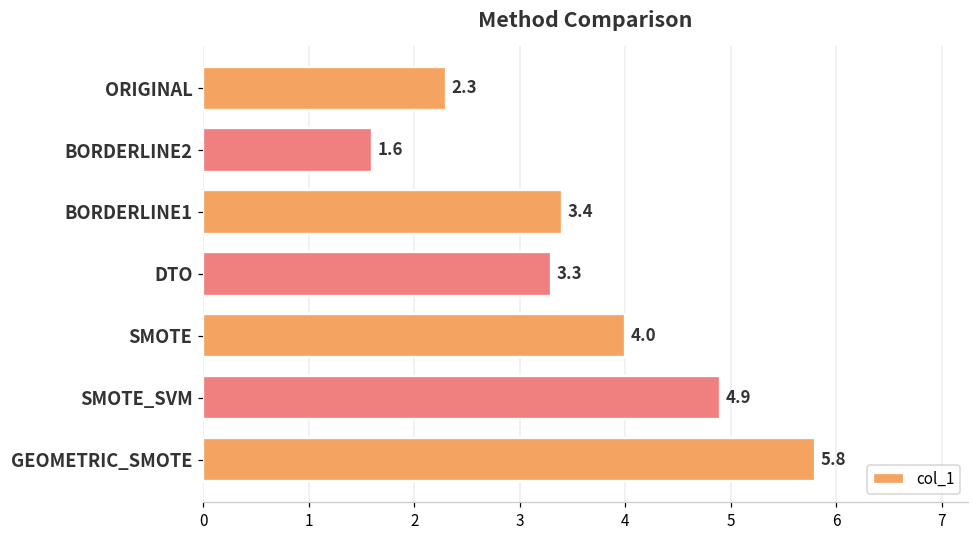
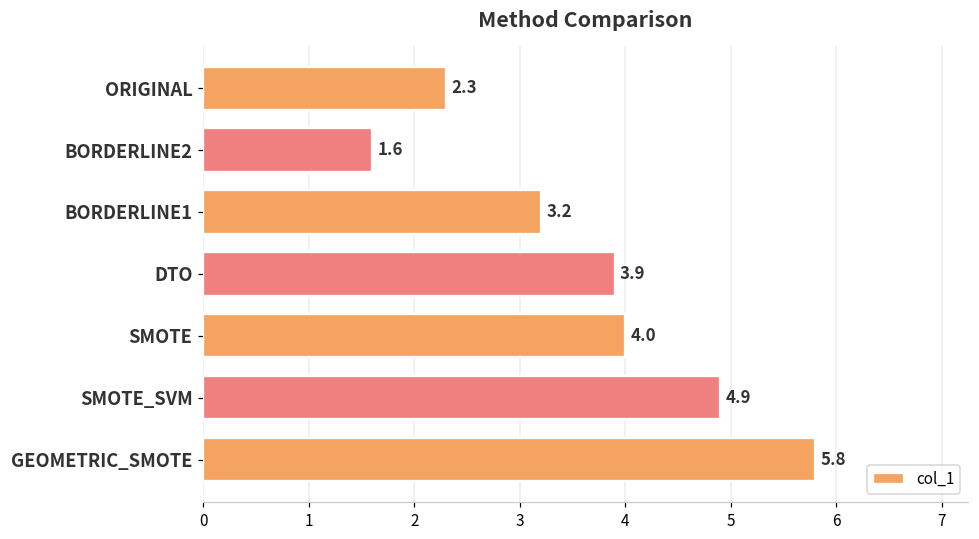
  {
    "ORIGINAL": 2.3,
    "BORDERLINE2": 1.6,
-   "BORDERLINE1": 3.4,
-   "DTO": 3.3,
+   "BORDERLINE1": 3.2,
+   "DTO": 3.9,
    "SMOTE": 4.0,
    "SMOTE_SVM": 4.9,
    "GEOMETRIC_SMOTE": 5.8
  }
